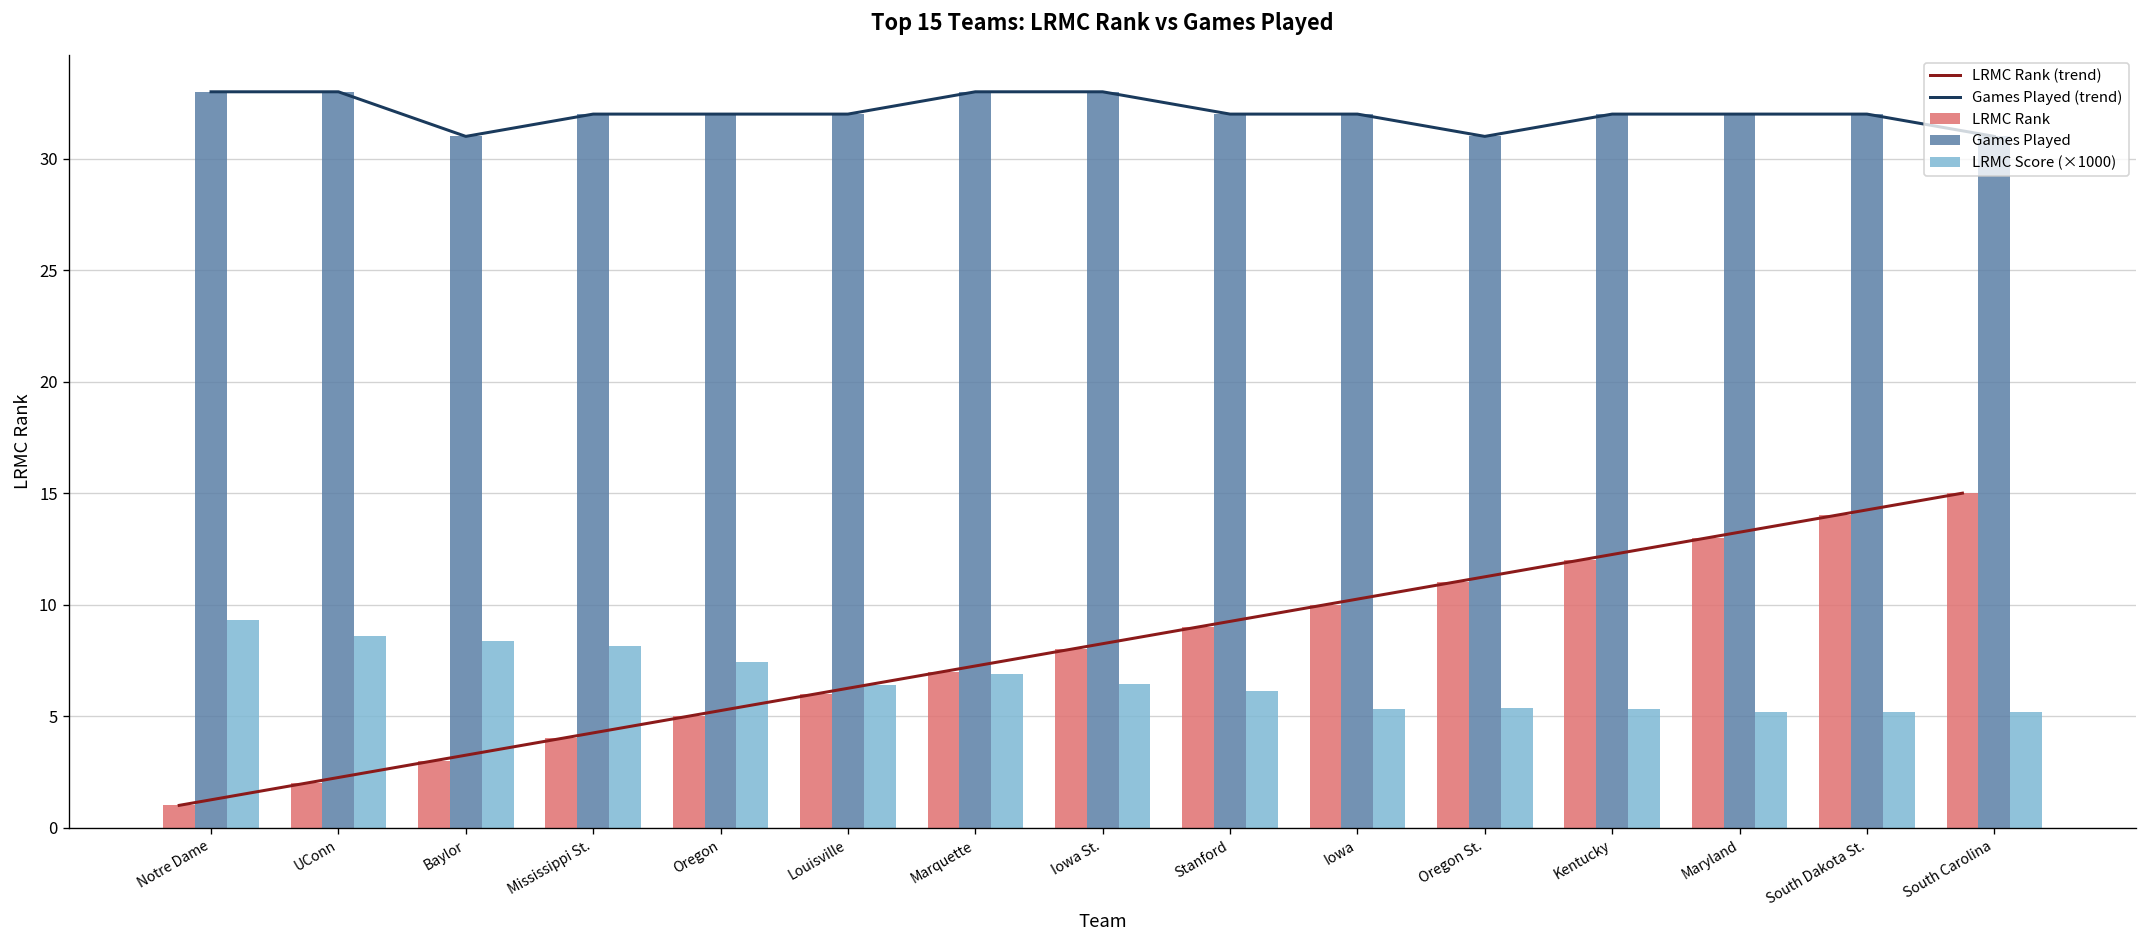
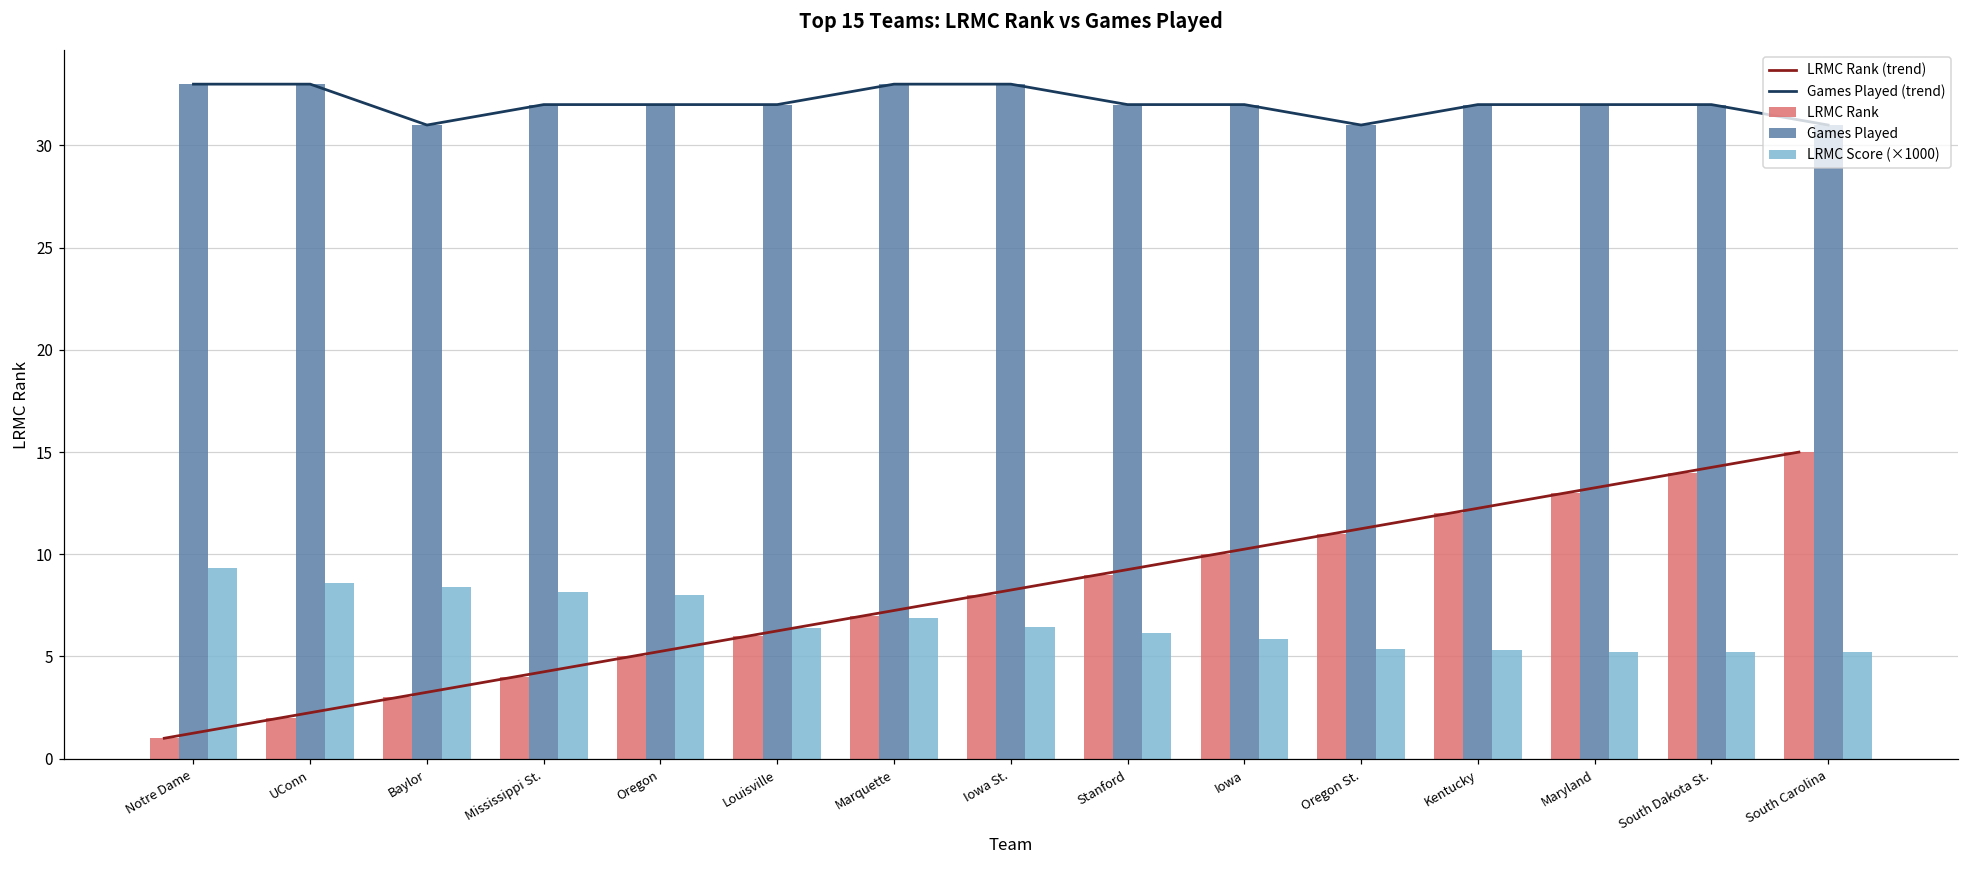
  {
    "LRMC Rank": {
      "Notre Dame": 1.0,
      "UConn": 2.0,
      "Baylor": 3.0,
      "Mississippi St.": 4.0,
      "Oregon": 5.0,
      "Louisville": 6.0,
      "Marquette": 7.0,
      "Iowa St.": 8.0,
      "Stanford": 9.0,
      "Iowa": 10.0,
      "Oregon St.": 11.0,
      "Kentucky": 12.0,
      "Maryland": 13.0,
      "South Dakota St.": 14.0,
      "South Carolina": 15.0
    },
    "Games Played": {
      "Notre Dame": 33.0,
      "UConn": 33.0,
      "Baylor": 31.0,
      "Mississippi St.": 32.0,
      "Oregon": 32.0,
      "Louisville": 32.0,
      "Marquette": 33.0,
      "Iowa St.": 33.0,
      "Stanford": 32.0,
      "Iowa": 32.0,
      "Oregon St.": 31.0,
      "Kentucky": 32.0,
      "Maryland": 32.0,
      "South Dakota St.": 32.0
    },
    "LRMC Score (×1000)": {
      "Notre Dame": 9.3,
      "UConn": 8.6,
      "Baylor": 8.4,
      "Mississippi St.": 8.2,
-     "Oregon": 7.4,
+     "Oregon": 8.0,
      "Louisville": 6.4,
      "Marquette": 6.9,
      "Iowa St.": 6.4,
      "Stanford": 6.1,
-     "Iowa": 5.3,
+     "Iowa": 5.9,
      "Oregon St.": 5.4,
      "Kentucky": 5.3,
      "Maryland": 5.2,
      "South Dakota St.": 5.2,
      "South Carolina": 5.2
    }
  }
